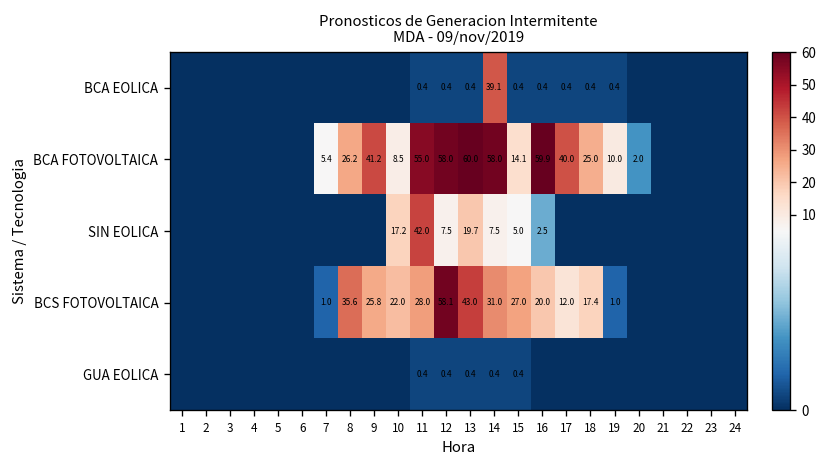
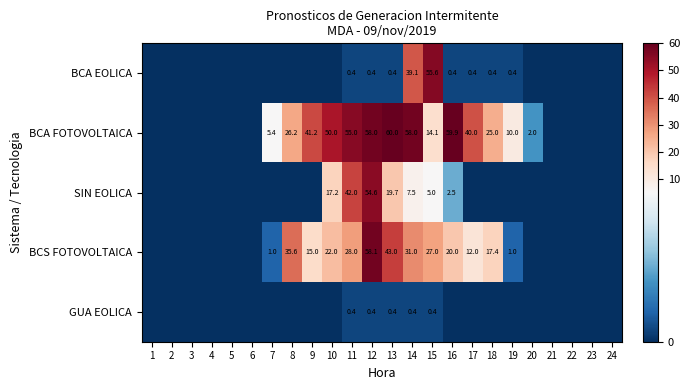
  {
    "BCA EOLICA": {
      "11": 0.4,
      "12": 0.4,
      "13": 0.4,
      "14": 39.1,
-     "15": 0.4,
+     "15": 55.6,
      "16": 0.4,
      "17": 0.4,
      "18": 0.4,
      "19": 0.4
    },
    "BCA FOTOVOLTAICA": {
      "7": 5.4,
      "8": 26.2,
      "9": 41.2,
-     "10": 8.5,
+     "10": 50.0,
      "11": 55.0,
      "12": 58.0,
      "13": 60.0,
      "14": 58.0,
      "15": 14.1,
      "16": 59.9,
      "17": 40.0,
      "18": 25.0,
      "19": 10.0,
      "20": 2.0
    },
    "SIN EOLICA": {
      "10": 17.2,
      "11": 42.0,
-     "12": 7.5,
+     "12": 54.6,
      "13": 19.7,
      "14": 7.5,
      "15": 5.0,
      "16": 2.5
    },
    "BCS FOTOVOLTAICA": {
      "7": 1.0,
      "8": 35.6,
-     "9": 25.8,
+     "9": 15.0,
      "10": 22.0,
      "11": 28.0,
      "12": 58.1,
      "13": 43.0,
      "14": 31.0,
      "15": 27.0,
      "16": 20.0,
      "17": 12.0,
      "18": 17.4,
      "19": 1.0
    },
    "GUA EOLICA": {
      "11": 0.4,
      "12": 0.4,
      "13": 0.4,
      "14": 0.4,
      "15": 0.4
    }
  }
